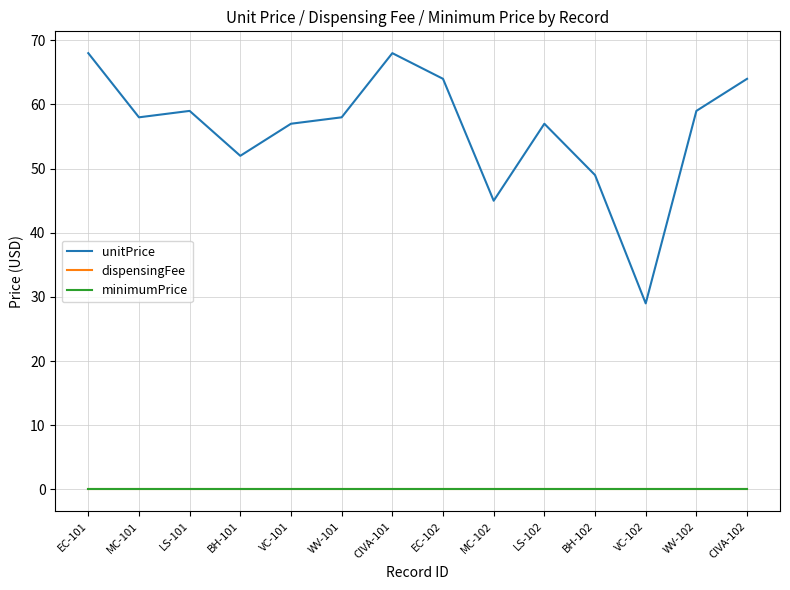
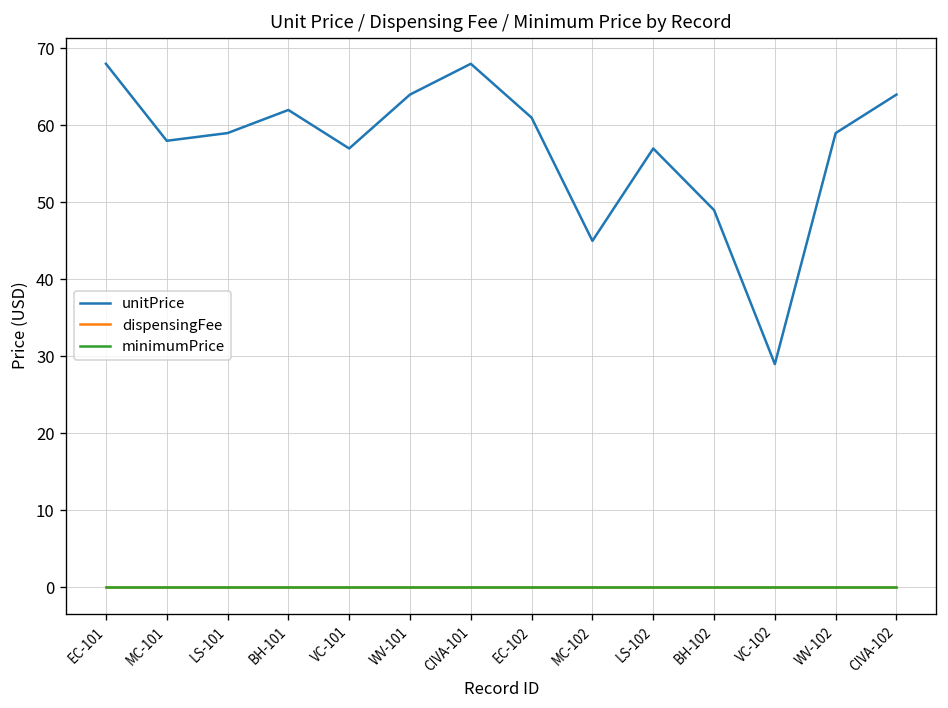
  {
    "unitPrice": {
      "EC-101": 68,
      "MC-101": 58,
      "LS-101": 59,
-     "BH-101": 52,
+     "BH-101": 62,
      "VC-101": 57,
-     "WV-101": 58,
+     "WV-101": 64,
      "CIVA-101": 68,
-     "EC-102": 64,
+     "EC-102": 61,
      "MC-102": 45,
      "LS-102": 57,
      "BH-102": 49,
      "VC-102": 29,
      "WV-102": 59,
      "CIVA-102": 64
    },
    "minimumPrice": {
      "EC-101": 0,
      "MC-101": 0,
      "LS-101": 0,
      "BH-101": 0,
      "VC-101": 0,
      "WV-101": 0,
      "CIVA-101": 0,
      "EC-102": 0,
      "MC-102": 0,
      "LS-102": 0,
      "BH-102": 0,
      "VC-102": 0,
      "WV-102": 0,
      "CIVA-102": 0
    }
  }
